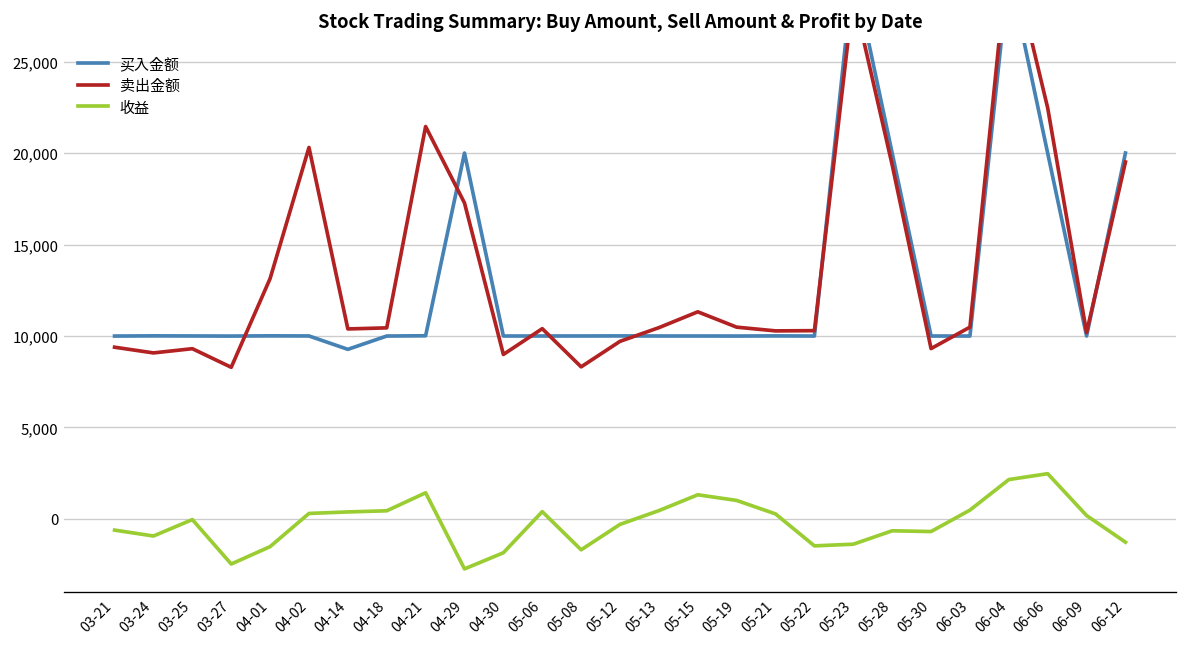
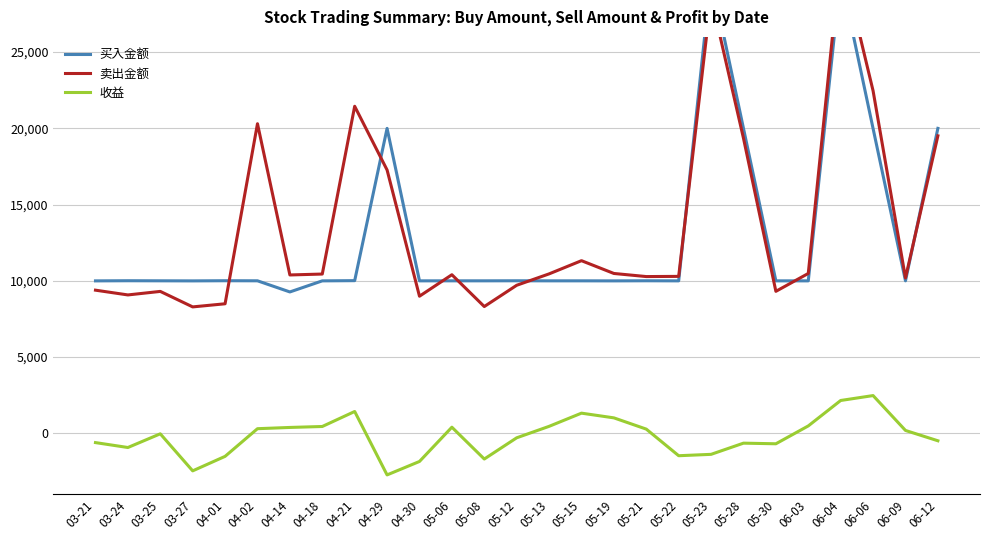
  {
    "买入金额": {
      "03-21": "10,000",
      "03-24": "10,000",
      "03-25": "10,000",
      "03-27": "10,000",
      "04-01": "10,000",
      "04-02": "10,000",
      "04-14": "9,300",
      "04-18": "10,000",
      "04-21": "10,000",
      "04-29": "20,000",
      "04-30": "10,000",
      "05-06": "10,000",
      "05-08": "10,000",
      "05-12": "10,000",
      "05-13": "10,000",
      "05-15": "10,000",
      "05-19": "10,000",
      "05-21": "10,000",
      "05-22": "10,000",
      "05-28": "20,000",
      "05-30": "10,000",
      "06-03": "10,000",
      "06-06": "20,000",
      "06-09": "10,000",
      "06-12": "20,000"
    },
    "卖出金额": {
      "03-21": "9,400",
      "03-24": "9,100",
      "03-25": "9,300",
      "03-27": "8,300",
-     "04-01": "13,100",
+     "04-01": "8,500",
      "04-02": "20,300",
      "04-14": "10,400",
      "04-18": "10,400",
      "04-21": "21,400",
      "04-29": "17,300",
      "04-30": "9,000",
      "05-06": "10,400",
      "05-08": "8,300",
      "05-12": "9,700",
      "05-13": "10,500",
      "05-15": "11,300",
      "05-19": "10,500",
      "05-21": "10,300",
      "05-22": "10,300",
      "05-28": "19,400",
      "05-30": "9,300",
      "06-03": "10,500",
      "06-06": "22,500",
      "06-09": "10,200",
      "06-12": "19,500"
    },
    "收益": {
      "03-21": "-600",
      "03-24": "-900",
      "03-25": "0",
      "03-27": "-2,500",
      "04-01": "-1,500",
      "04-02": "300",
      "04-14": "400",
      "04-18": "400",
      "04-21": "1,400",
      "04-29": "-2,700",
      "04-30": "-1,800",
      "05-06": "400",
      "05-08": "-1,700",
      "05-12": "-300",
      "05-13": "500",
      "05-15": "1,300",
      "05-19": "1,000",
      "05-21": "300",
      "05-22": "-1,500",
      "05-23": "-1,400",
      "05-28": "-600",
      "05-30": "-700",
      "06-03": "500",
      "06-04": "2,200",
      "06-06": "2,500",
      "06-09": "200",
-     "06-12": "-1,300"
+     "06-12": "-500"
    }
  }
